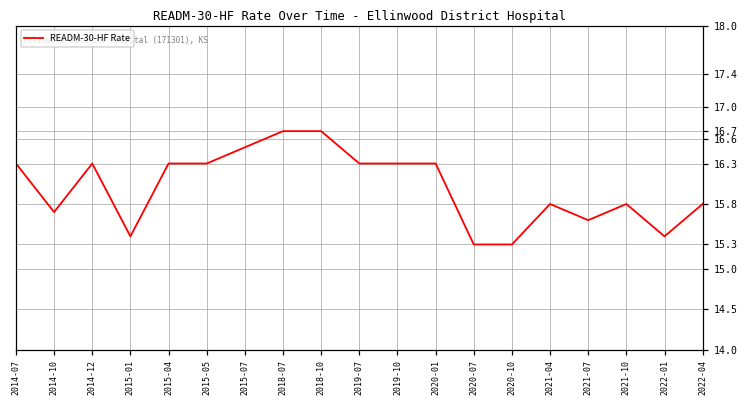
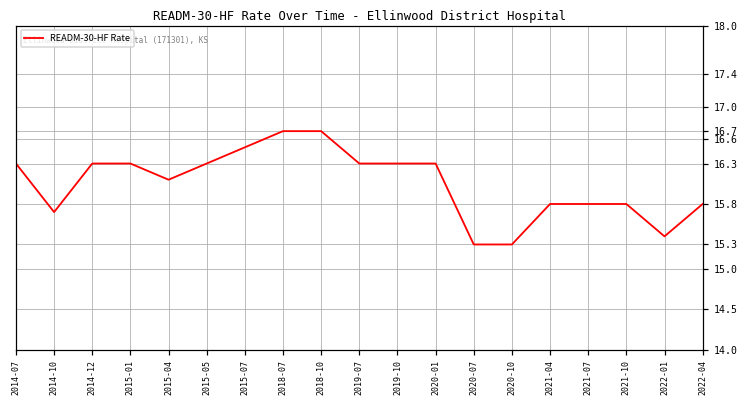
  {
    "2014-07": 16.3,
    "2014-10": 15.7,
    "2014-12": 16.3,
-   "2015-01": 15.4,
-   "2015-04": 16.3,
+   "2015-01": 16.3,
+   "2015-04": 16.1,
    "2015-05": 16.3,
    "2015-07": 16.5,
    "2018-07": 16.7,
    "2018-10": 16.7,
    "2019-07": 16.3,
    "2019-10": 16.3,
    "2020-01": 16.3,
    "2020-07": 15.3,
    "2020-10": 15.3,
    "2021-04": 15.8,
-   "2021-07": 15.6,
+   "2021-07": 15.8,
    "2021-10": 15.8,
    "2022-01": 15.4,
    "2022-04": 15.8
  }
